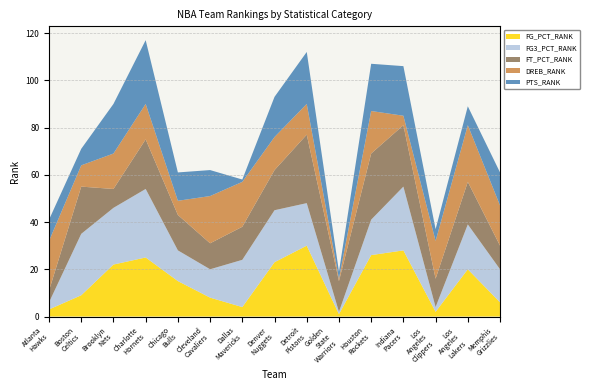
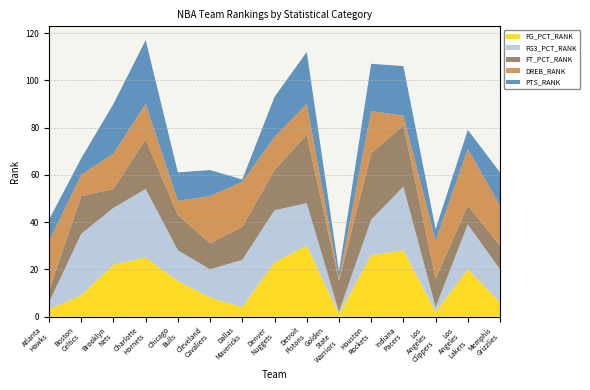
  {
    "FG_PCT_RANK": {
      "Atlanta Hawks": 3,
      "Boston Celtics": 9,
      "Brooklyn Nets": 22,
      "Charlotte Hornets": 25,
      "Chicago Bulls": 15,
      "Cleveland Cavaliers": 8,
      "Dallas Mavericks": 4,
      "Denver Nuggets": 23,
      "Detroit Pistons": 30,
      "Houston Rockets": 26,
      "Indiana Pacers": 28,
      "Los Angeles Clippers": 2,
      "Los Angeles Lakers": 20,
      "Memphis Grizzlies": 6
    },
    "FG3_PCT_RANK": {
      "Atlanta Hawks": 3,
      "Boston Celtics": 26,
      "Brooklyn Nets": 24,
      "Charlotte Hornets": 29,
      "Chicago Bulls": 13,
      "Cleveland Cavaliers": 12,
      "Dallas Mavericks": 20,
      "Denver Nuggets": 22,
      "Detroit Pistons": 18,
      "Houston Rockets": 15,
      "Indiana Pacers": 27,
      "Los Angeles Clippers": 2,
      "Los Angeles Lakers": 19,
      "Memphis Grizzlies": 14
    },
    "FT_PCT_RANK": {
      "Atlanta Hawks": 5,
-     "Boston Celtics": 20,
+     "Boston Celtics": 16,
      "Brooklyn Nets": 8,
      "Charlotte Hornets": 21,
      "Chicago Bulls": 15,
      "Cleveland Cavaliers": 11,
      "Dallas Mavericks": 14,
      "Denver Nuggets": 17,
      "Detroit Pistons": 29,
      "Houston Rockets": 28,
      "Indiana Pacers": 26,
      "Los Angeles Clippers": 12,
-     "Los Angeles Lakers": 18,
+     "Los Angeles Lakers": 8,
      "Memphis Grizzlies": 10
    },
    "DREB_RANK": {
      "Atlanta Hawks": 21,
      "Boston Celtics": 9,
      "Brooklyn Nets": 15,
      "Charlotte Hornets": 15,
      "Chicago Bulls": 6,
      "Cleveland Cavaliers": 20,
      "Denver Nuggets": 14,
      "Detroit Pistons": 13,
      "Houston Rockets": 18,
      "Indiana Pacers": 4,
      "Los Angeles Clippers": 16,
      "Los Angeles Lakers": 24,
      "Memphis Grizzlies": 17
    },
    "PTS_RANK": {
      "Atlanta Hawks": 9,
      "Boston Celtics": 7,
      "Brooklyn Nets": 21,
      "Charlotte Hornets": 27,
      "Chicago Bulls": 12,
      "Cleveland Cavaliers": 11,
      "Denver Nuggets": 17,
      "Detroit Pistons": 22,
      "Golden State Warriors": 3,
      "Houston Rockets": 20,
      "Indiana Pacers": 21,
      "Los Angeles Clippers": 5,
      "Los Angeles Lakers": 8,
      "Memphis Grizzlies": 14
    }
  }
